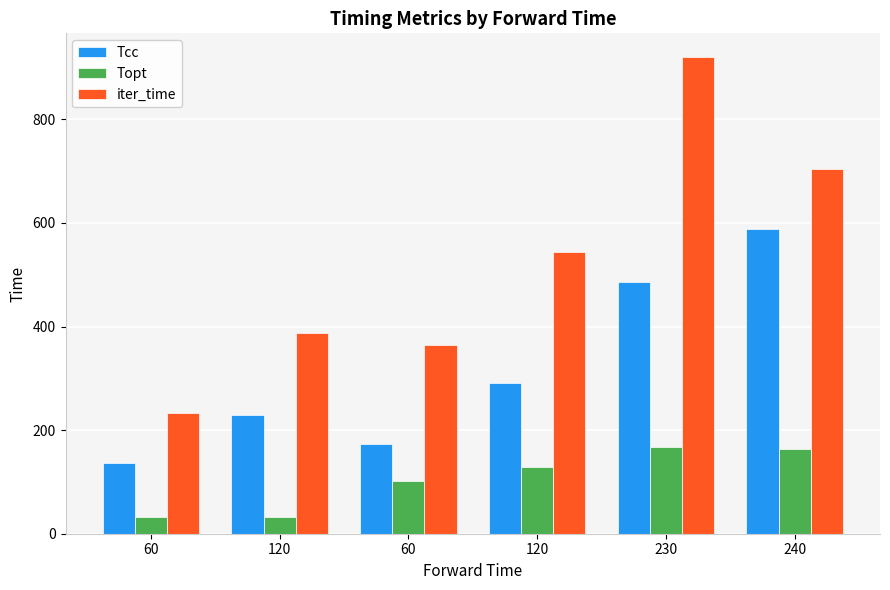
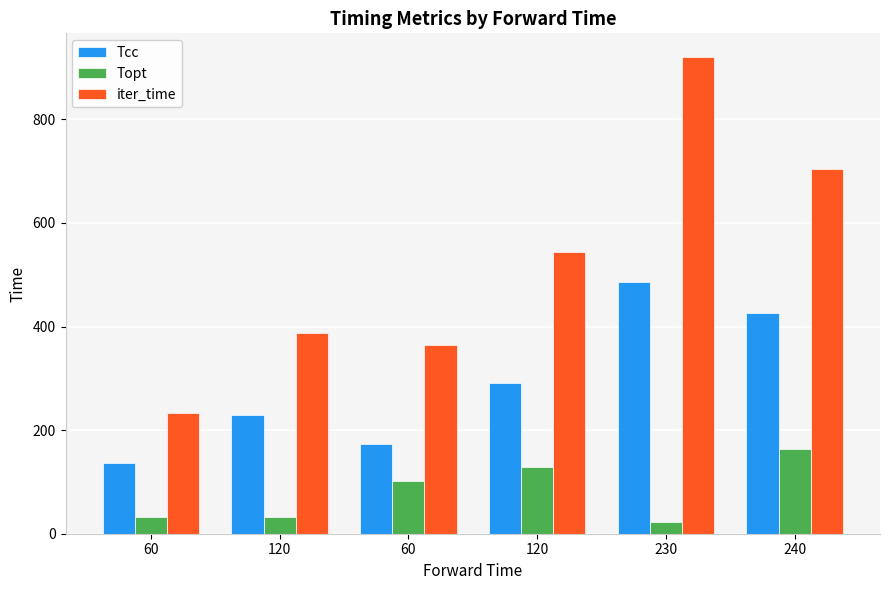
  {
    "Tcc": {
      "230": 490,
-     "240": 590
+     "240": 430
    },
    "Topt": {
-     "230": 170,
+     "230": 20,
      "240": 160
    },
    "iter_time": {
      "230": 920,
      "240": 710
    }
  }
